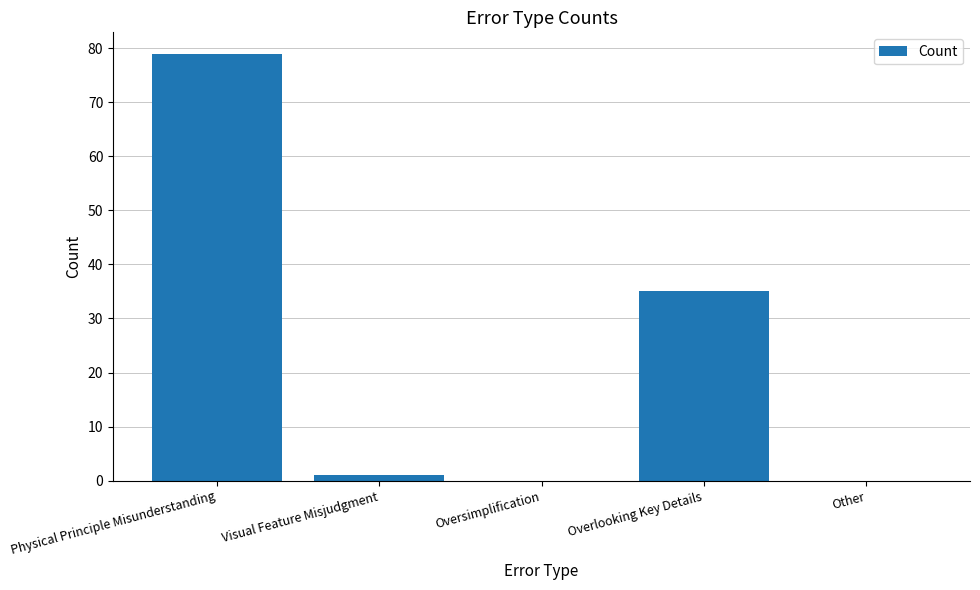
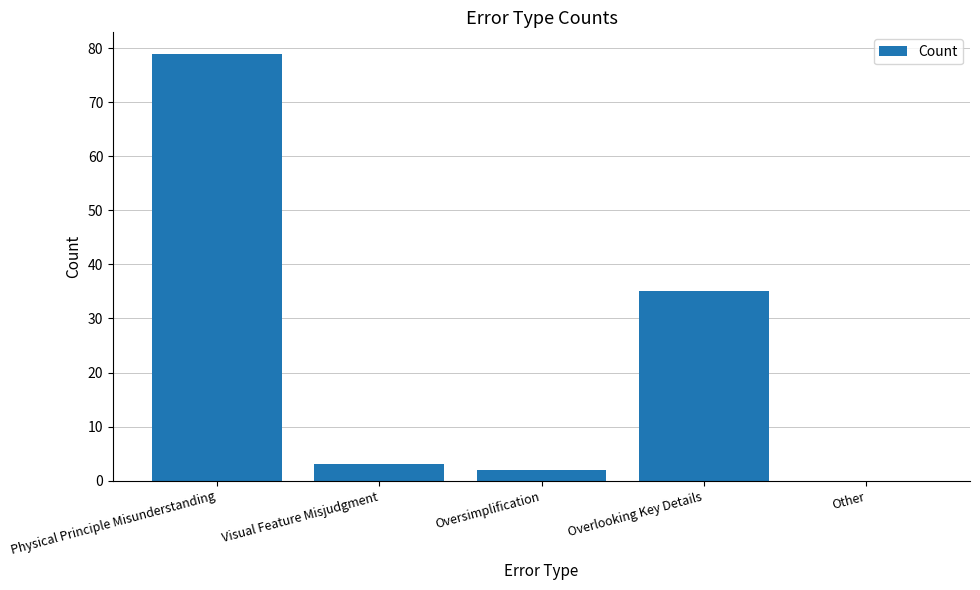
  {
    "Physical Principle Misunderstanding": 79,
-   "Visual Feature Misjudgment": 1,
-   "Oversimplification": 0,
+   "Visual Feature Misjudgment": 3,
+   "Oversimplification": 2,
    "Overlooking Key Details": 35,
    "Other": 0
  }
